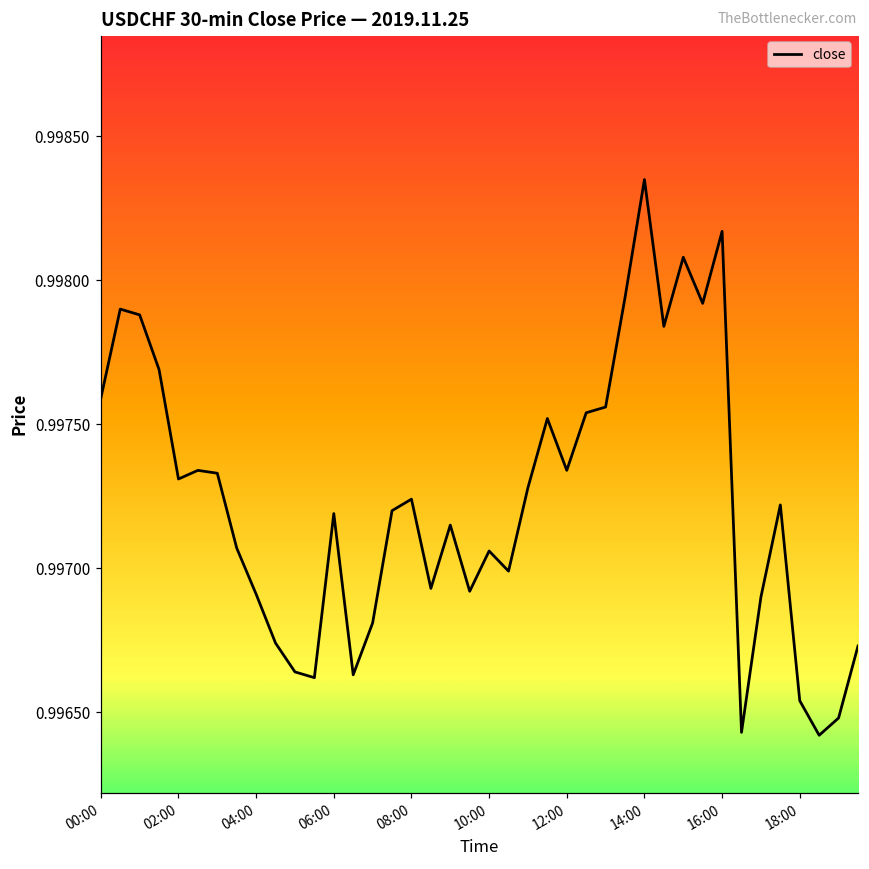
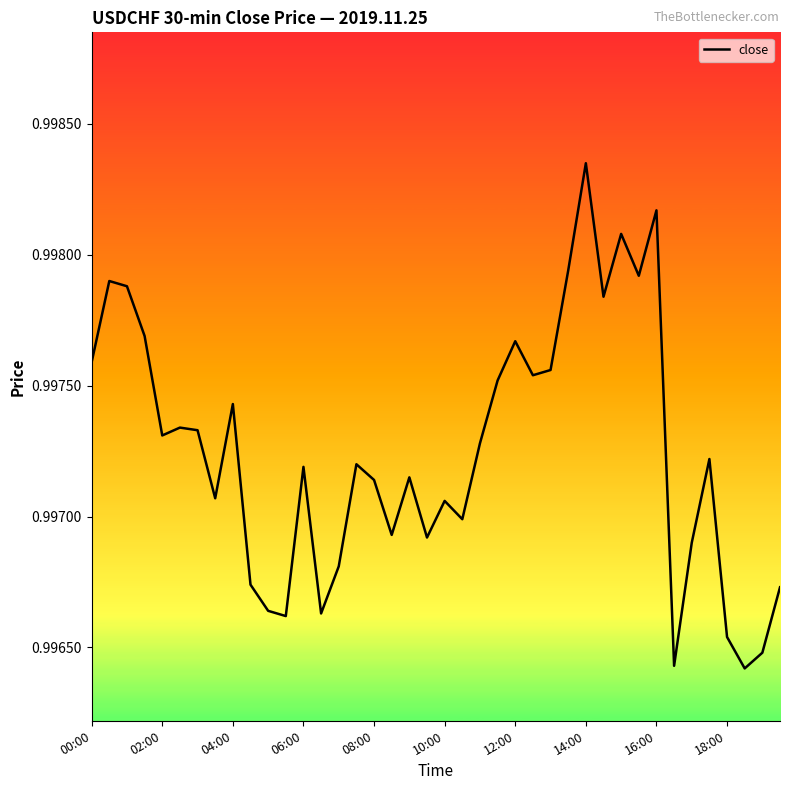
  {
    "00:00": 0.99759,
    "02:00": 0.99731,
-   "04:00": 0.99691,
+   "04:00": 0.99743,
    "06:00": 0.99719,
-   "08:00": 0.99724,
+   "08:00": 0.99714,
    "10:00": 0.99706,
-   "12:00": 0.99734,
+   "12:00": 0.99767,
    "14:00": 0.99835,
    "16:00": 0.99817,
    "18:00": 0.99654
  }
